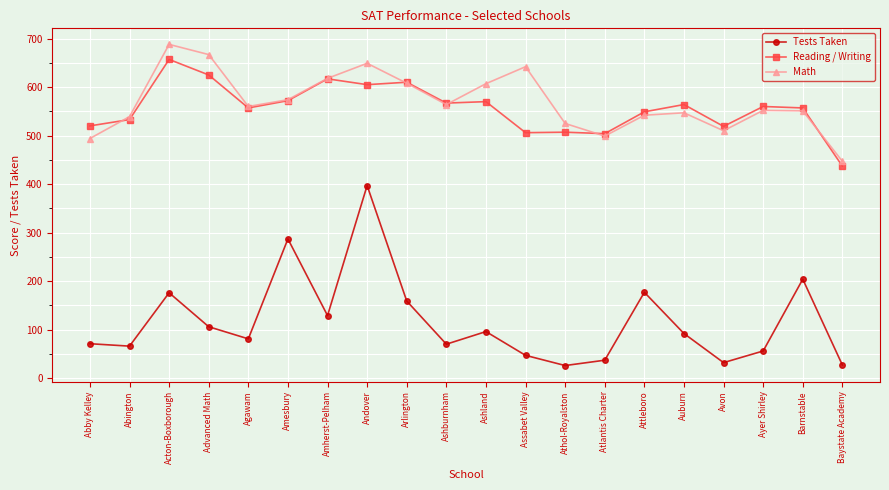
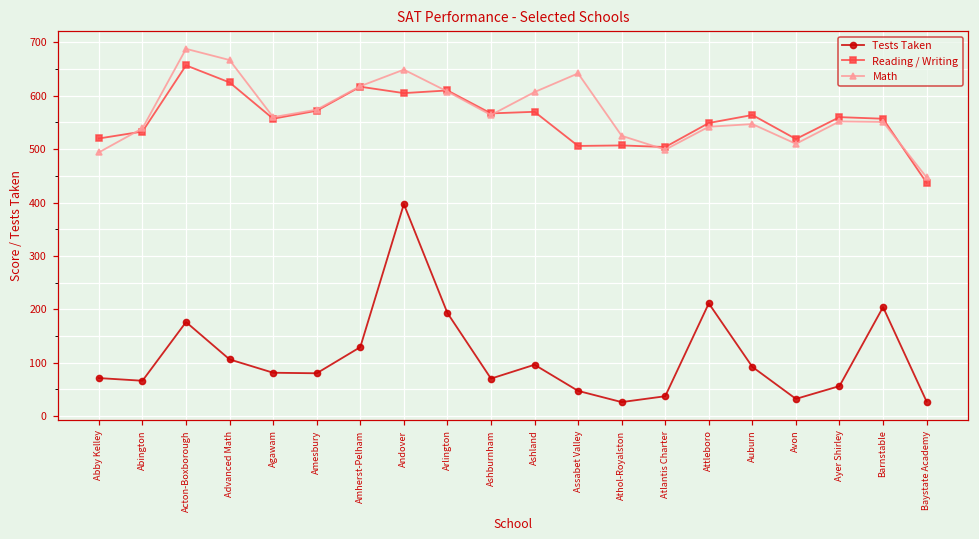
  {
    "Tests Taken": {
      "Abby Kelley": 70,
      "Abington": 70,
      "Acton-Boxborough": 180,
      "Advanced Math": 110,
      "Agawam": 80,
-     "Amesbury": 290,
+     "Amesbury": 80,
      "Amherst-Pelham": 130,
      "Andover": 400,
-     "Arlington": 160,
+     "Arlington": 190,
      "Ashburnham": 70,
      "Ashland": 100,
      "Assabet Valley": 50,
      "Athol-Royalston": 30,
      "Atlantis Charter": 40,
-     "Attleboro": 180,
+     "Attleboro": 210,
      "Auburn": 90,
      "Avon": 30,
      "Ayer Shirley": 60,
      "Barnstable": 200,
      "Baystate Academy": 30
    },
    "Reading / Writing": {
      "Abby Kelley": 520,
      "Abington": 530,
      "Acton-Boxborough": 660,
      "Advanced Math": 630,
      "Andover": 610,
      "Ashland": 570,
      "Assabet Valley": 510,
      "Athol-Royalston": 510,
      "Attleboro": 550,
      "Auburn": 560,
      "Avon": 520,
      "Ayer Shirley": 560,
      "Barnstable": 560,
      "Baystate Academy": 440
    },
    "Math": {
      "Abby Kelley": 490,
      "Abington": 540,
      "Acton-Boxborough": 690,
      "Advanced Math": 670,
      "Andover": 650,
      "Ashland": 610,
      "Assabet Valley": 640,
      "Athol-Royalston": 530,
      "Attleboro": 540,
      "Auburn": 550,
      "Avon": 510,
      "Ayer Shirley": 550,
      "Barnstable": 550,
      "Baystate Academy": 450
    }
  }
